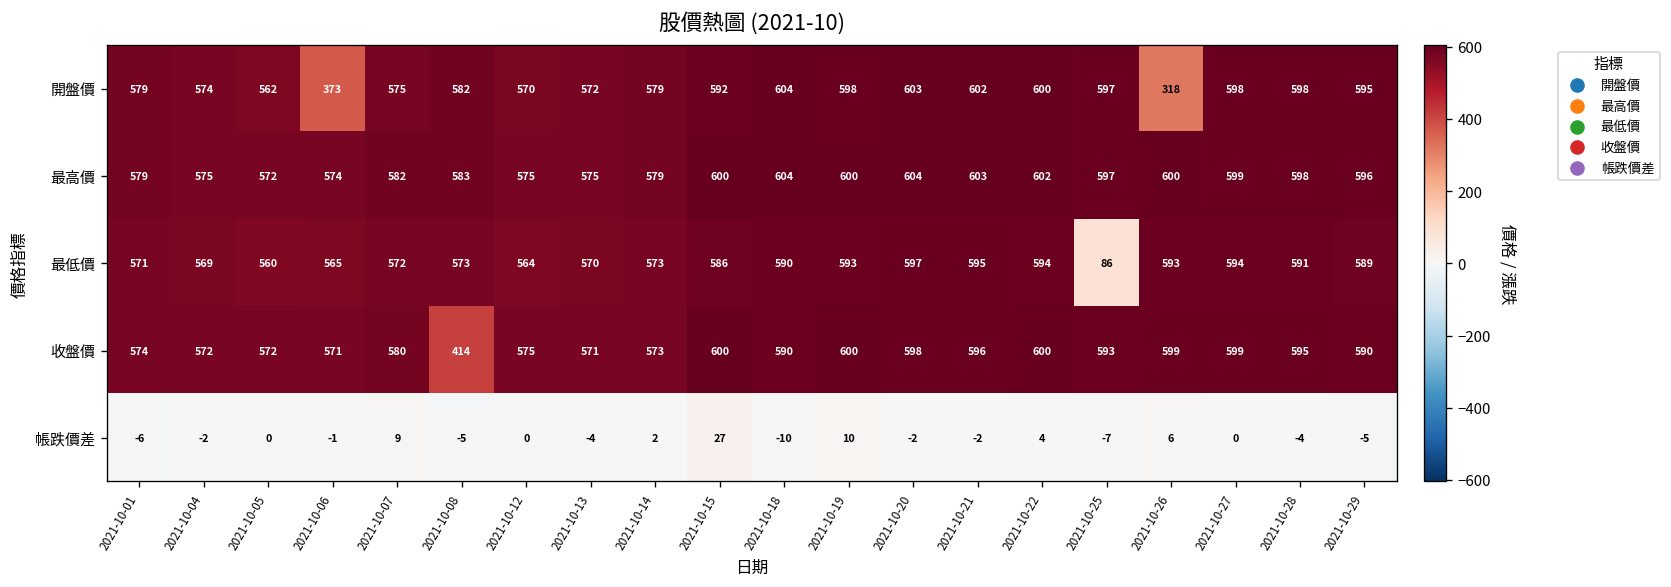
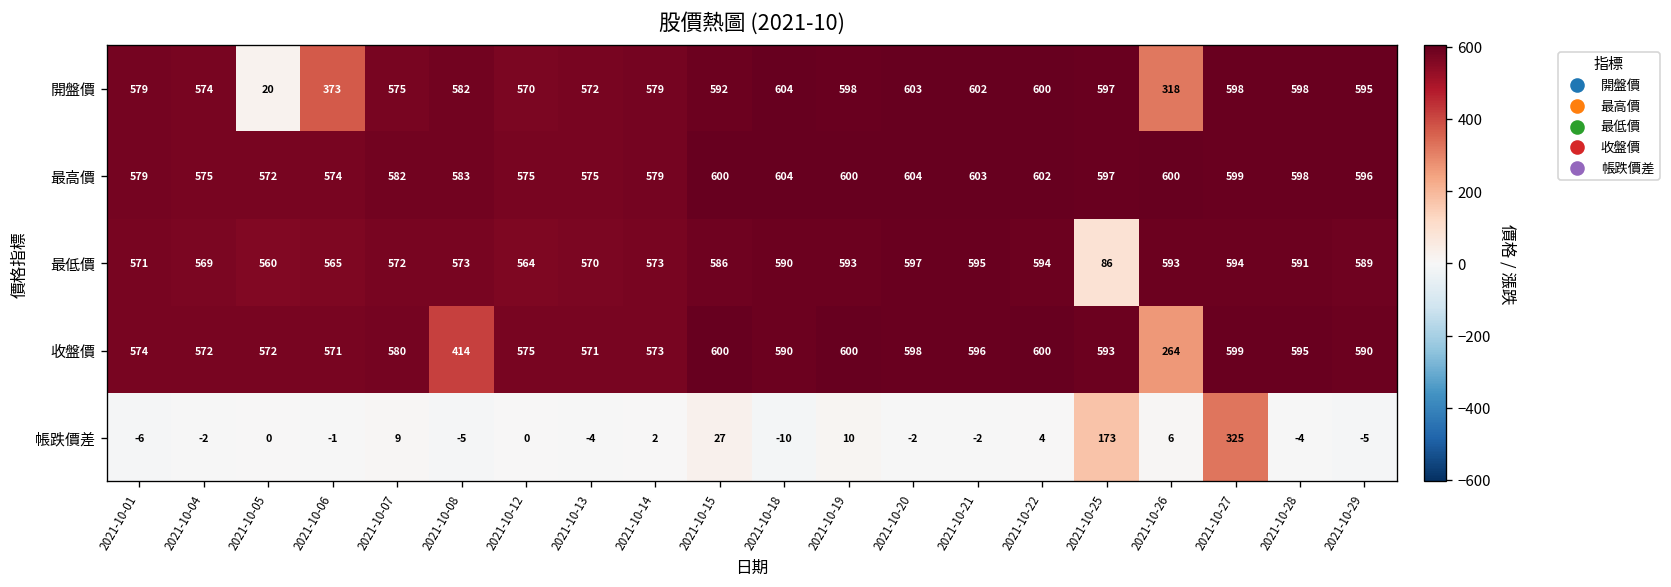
  {
    "開盤價": {
      "2021-10-01": 579,
      "2021-10-04": 574,
-     "2021-10-05": 562,
+     "2021-10-05": 20,
      "2021-10-06": 373,
      "2021-10-07": 575,
      "2021-10-08": 582,
      "2021-10-12": 570,
      "2021-10-13": 572,
      "2021-10-14": 579,
      "2021-10-15": 592,
      "2021-10-18": 604,
      "2021-10-19": 598,
      "2021-10-20": 603,
      "2021-10-21": 602,
      "2021-10-22": 600,
      "2021-10-25": 597,
      "2021-10-26": 318,
      "2021-10-27": 598,
      "2021-10-28": 598,
      "2021-10-29": 595
    },
    "最高價": {
      "2021-10-01": 579,
      "2021-10-04": 575,
      "2021-10-05": 572,
      "2021-10-06": 574,
      "2021-10-07": 582,
      "2021-10-08": 583,
      "2021-10-12": 575,
      "2021-10-13": 575,
      "2021-10-14": 579,
      "2021-10-15": 600,
      "2021-10-18": 604,
      "2021-10-19": 600,
      "2021-10-20": 604,
      "2021-10-21": 603,
      "2021-10-22": 602,
      "2021-10-25": 597,
      "2021-10-26": 600,
      "2021-10-27": 599,
      "2021-10-28": 598,
      "2021-10-29": 596
    },
    "最低價": {
      "2021-10-01": 571,
      "2021-10-04": 569,
      "2021-10-05": 560,
      "2021-10-06": 565,
      "2021-10-07": 572,
      "2021-10-08": 573,
      "2021-10-12": 564,
      "2021-10-13": 570,
      "2021-10-14": 573,
      "2021-10-15": 586,
      "2021-10-18": 590,
      "2021-10-19": 593,
      "2021-10-20": 597,
      "2021-10-21": 595,
      "2021-10-22": 594,
      "2021-10-25": 86,
      "2021-10-26": 593,
      "2021-10-27": 594,
      "2021-10-28": 591,
      "2021-10-29": 589
    },
    "收盤價": {
      "2021-10-01": 574,
      "2021-10-04": 572,
      "2021-10-05": 572,
      "2021-10-06": 571,
      "2021-10-07": 580,
      "2021-10-08": 414,
      "2021-10-12": 575,
      "2021-10-13": 571,
      "2021-10-14": 573,
      "2021-10-15": 600,
      "2021-10-18": 590,
      "2021-10-19": 600,
      "2021-10-20": 598,
      "2021-10-21": 596,
      "2021-10-22": 600,
      "2021-10-25": 593,
-     "2021-10-26": 599,
+     "2021-10-26": 264,
      "2021-10-27": 599,
      "2021-10-28": 595,
      "2021-10-29": 590
    },
    "帳跌價差": {
      "2021-10-01": -6,
      "2021-10-04": -2,
      "2021-10-05": 0,
      "2021-10-06": -1,
      "2021-10-07": 9,
      "2021-10-08": -5,
      "2021-10-12": 0,
      "2021-10-13": -4,
      "2021-10-14": 2,
      "2021-10-15": 27,
      "2021-10-18": -10,
      "2021-10-19": 10,
      "2021-10-20": -2,
      "2021-10-21": -2,
      "2021-10-22": 4,
-     "2021-10-25": -7,
+     "2021-10-25": 173,
      "2021-10-26": 6,
-     "2021-10-27": 0,
+     "2021-10-27": 325,
      "2021-10-28": -4,
      "2021-10-29": -5
    }
  }
